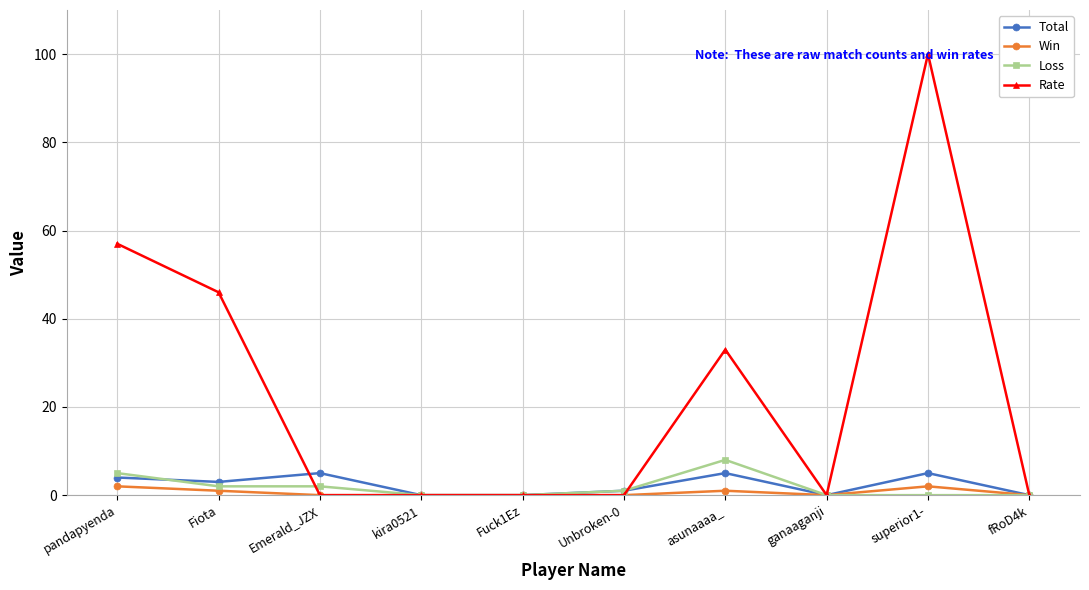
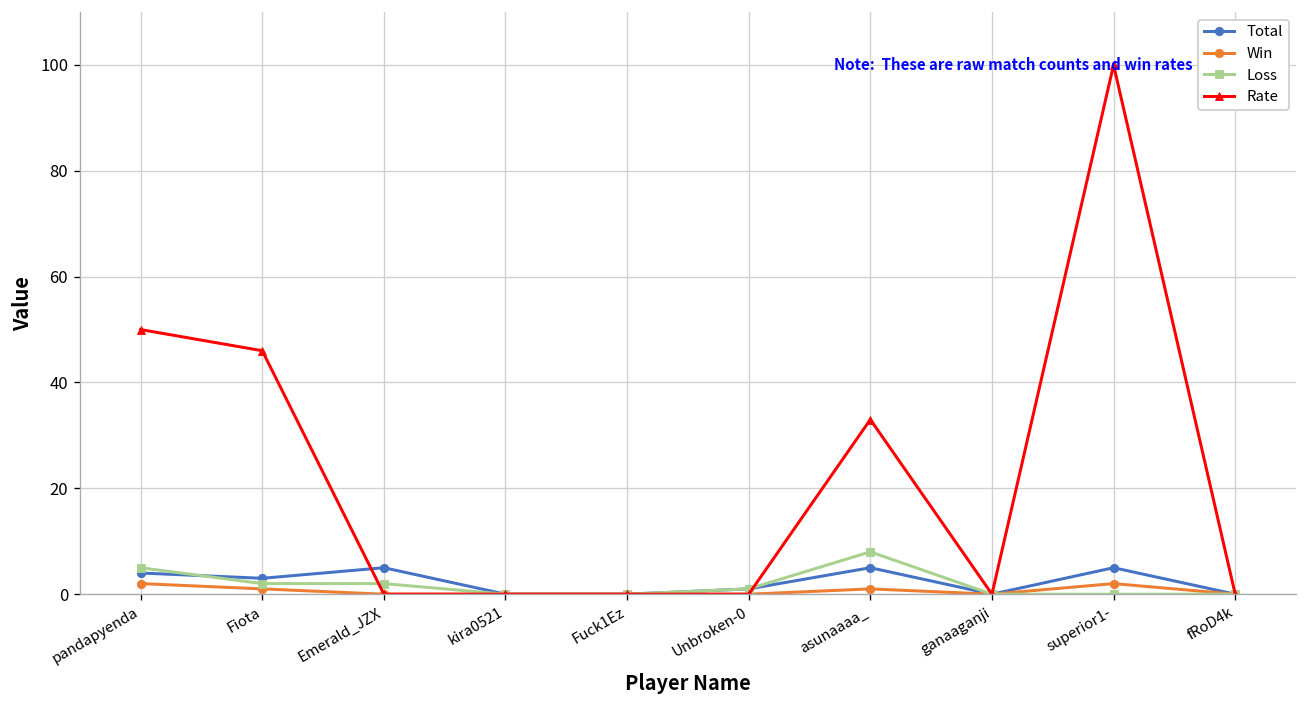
  {
    "Total": {
      "pandapyenda": 4,
      "Fiota": 3,
      "Emerald_JZX": 5,
      "asunaaaa_": 5,
      "superior1-": 5
    },
    "Win": {
      "pandapyenda": 2,
      "Fiota": 1,
      "asunaaaa_": 1,
      "superior1-": 2
    },
    "Loss": {
      "pandapyenda": 5,
      "Fiota": 2,
      "Emerald_JZX": 2,
      "asunaaaa_": 8,
      "superior1-": 0
    },
    "Rate": {
-     "pandapyenda": 57,
+     "pandapyenda": 50,
      "Fiota": 46,
      "asunaaaa_": 33,
      "superior1-": 100
    }
  }
